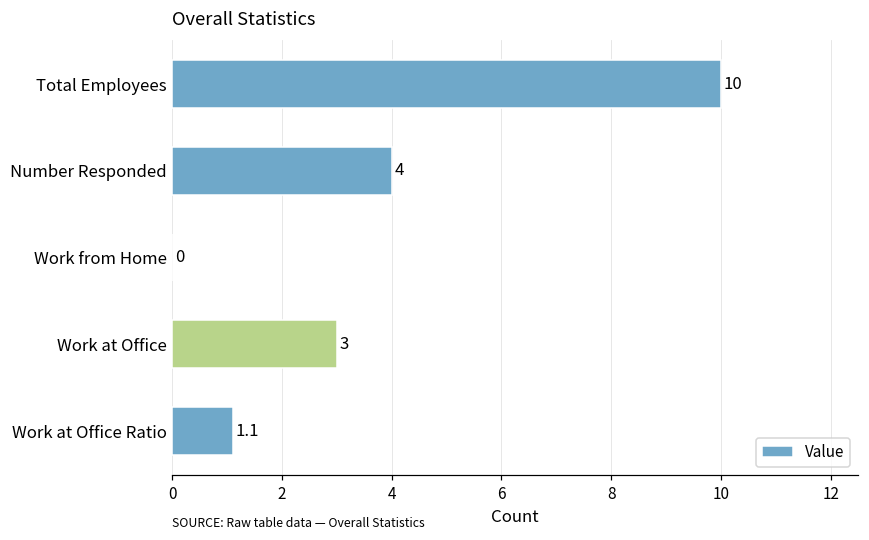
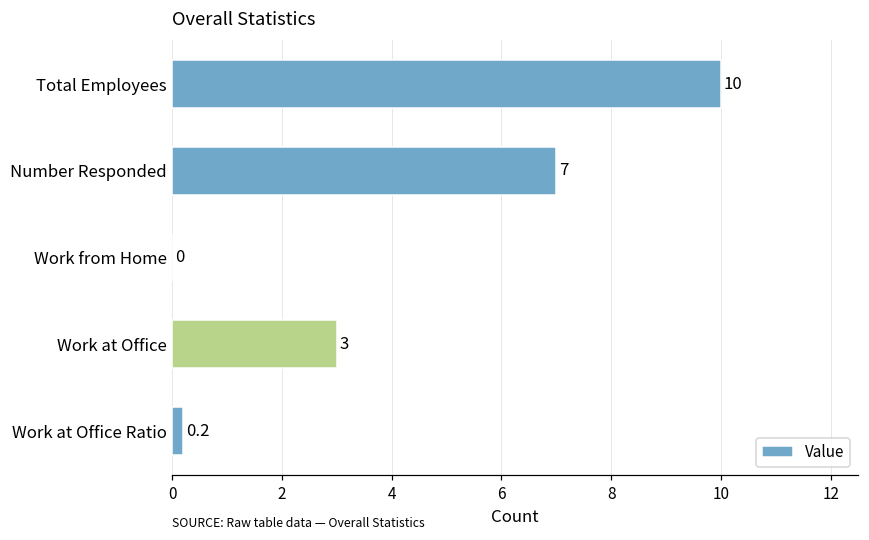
  {
    "Total Employees": 10,
-   "Number Responded": 4,
+   "Number Responded": 7,
    "Work from Home": 0,
    "Work at Office": 3,
-   "Work at Office Ratio": 1.1
+   "Work at Office Ratio": 0.2
  }
